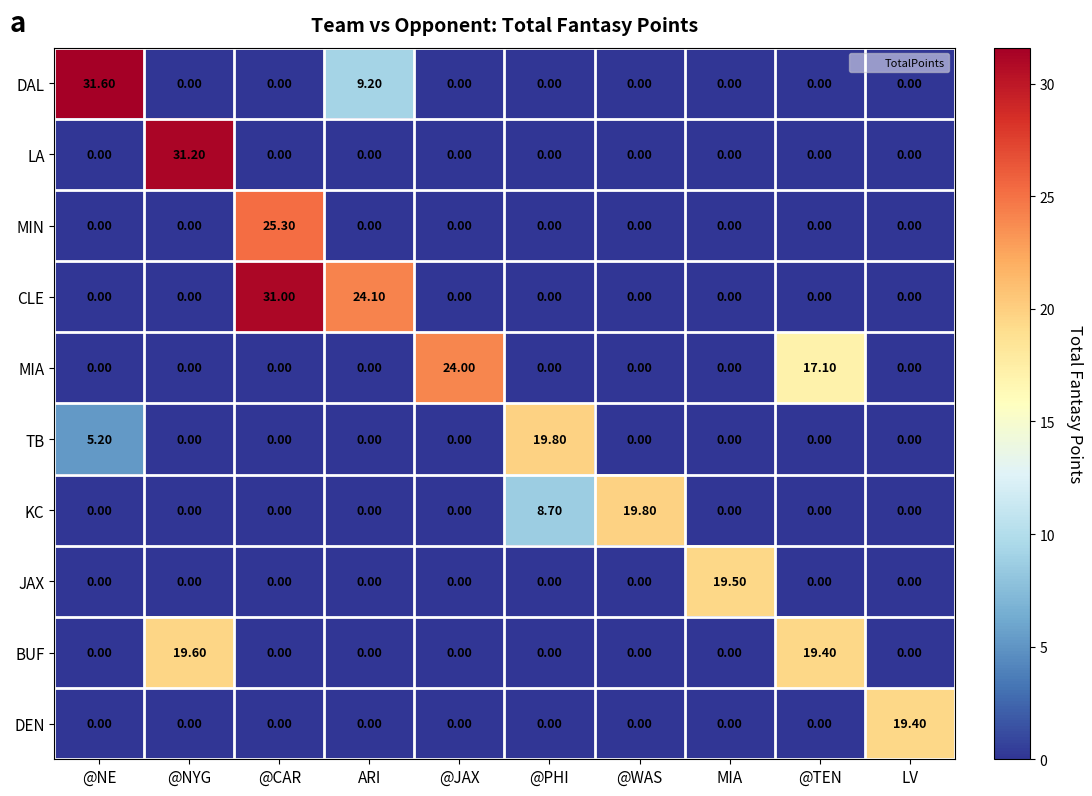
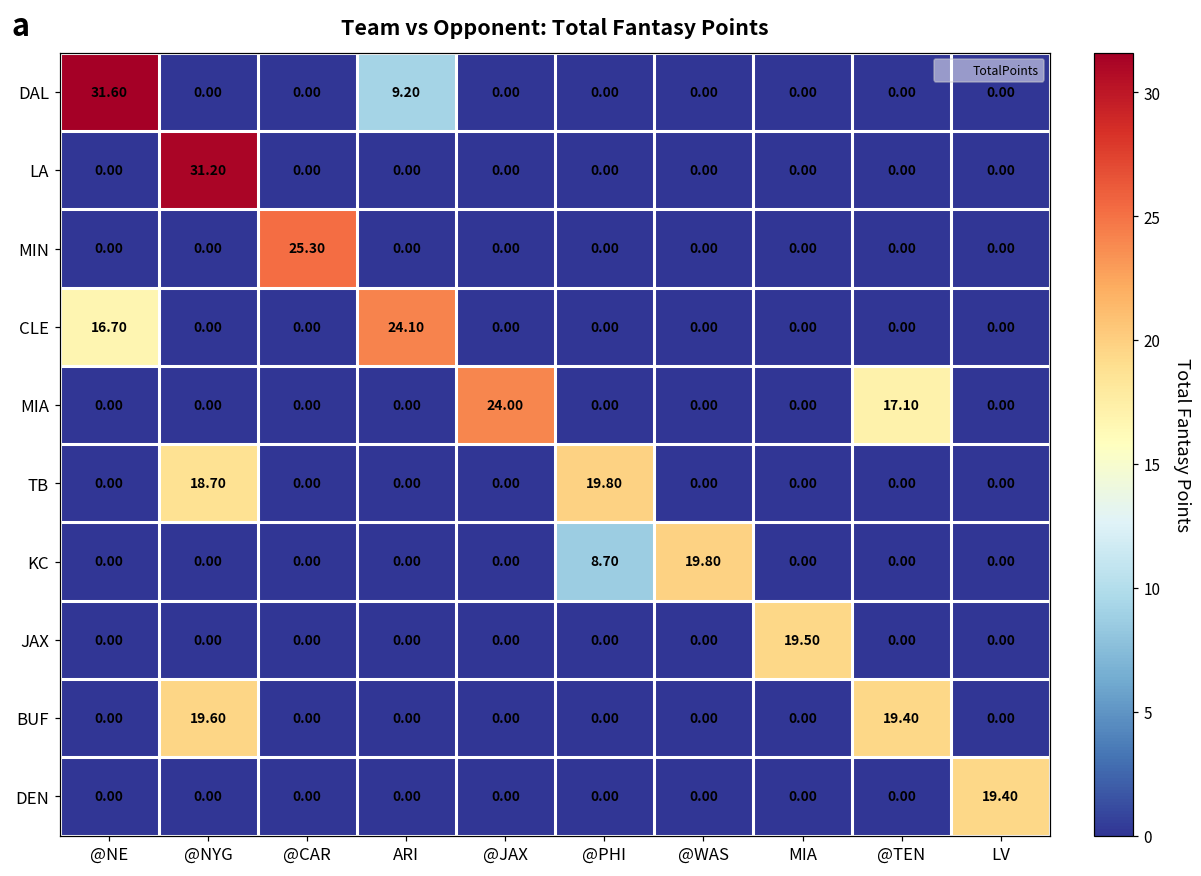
  {
    "DAL": {
      "@NE": 31.60,
      "@NYG": 0.00,
      "@CAR": 0.00,
      "ARI": 9.20,
      "@JAX": 0.00,
      "@PHI": 0.00,
      "@WAS": 0.00,
      "MIA": 0.00,
      "@TEN": 0.00,
      "LV": 0.00
    },
    "LA": {
      "@NE": 0.00,
      "@NYG": 31.20,
      "@CAR": 0.00,
      "ARI": 0.00,
      "@JAX": 0.00,
      "@PHI": 0.00,
      "@WAS": 0.00,
      "MIA": 0.00,
      "@TEN": 0.00,
      "LV": 0.00
    },
    "MIN": {
      "@NE": 0.00,
      "@NYG": 0.00,
      "@CAR": 25.30,
      "ARI": 0.00,
      "@JAX": 0.00,
      "@PHI": 0.00,
      "@WAS": 0.00,
      "MIA": 0.00,
      "@TEN": 0.00,
      "LV": 0.00
    },
    "CLE": {
-     "@NE": 0.00,
+     "@NE": 16.70,
      "@NYG": 0.00,
-     "@CAR": 31.00,
+     "@CAR": 0.00,
      "ARI": 24.10,
      "@JAX": 0.00,
      "@PHI": 0.00,
      "@WAS": 0.00,
      "MIA": 0.00,
      "@TEN": 0.00,
      "LV": 0.00
    },
    "MIA": {
      "@NE": 0.00,
      "@NYG": 0.00,
      "@CAR": 0.00,
      "ARI": 0.00,
      "@JAX": 24.00,
      "@PHI": 0.00,
      "@WAS": 0.00,
      "MIA": 0.00,
      "@TEN": 17.10,
      "LV": 0.00
    },
    "TB": {
-     "@NE": 5.20,
-     "@NYG": 0.00,
+     "@NE": 0.00,
+     "@NYG": 18.70,
      "@CAR": 0.00,
      "ARI": 0.00,
      "@JAX": 0.00,
      "@PHI": 19.80,
      "@WAS": 0.00,
      "MIA": 0.00,
      "@TEN": 0.00,
      "LV": 0.00
    },
    "KC": {
      "@NE": 0.00,
      "@NYG": 0.00,
      "@CAR": 0.00,
      "ARI": 0.00,
      "@JAX": 0.00,
      "@PHI": 8.70,
      "@WAS": 19.80,
      "MIA": 0.00,
      "@TEN": 0.00,
      "LV": 0.00
    },
    "JAX": {
      "@NE": 0.00,
      "@NYG": 0.00,
      "@CAR": 0.00,
      "ARI": 0.00,
      "@JAX": 0.00,
      "@PHI": 0.00,
      "@WAS": 0.00,
      "MIA": 19.50,
      "@TEN": 0.00,
      "LV": 0.00
    },
    "BUF": {
      "@NE": 0.00,
      "@NYG": 19.60,
      "@CAR": 0.00,
      "ARI": 0.00,
      "@JAX": 0.00,
      "@PHI": 0.00,
      "@WAS": 0.00,
      "MIA": 0.00,
      "@TEN": 19.40,
      "LV": 0.00
    },
    "DEN": {
      "@NE": 0.00,
      "@NYG": 0.00,
      "@CAR": 0.00,
      "ARI": 0.00,
      "@JAX": 0.00,
      "@PHI": 0.00,
      "@WAS": 0.00,
      "MIA": 0.00,
      "@TEN": 0.00,
      "LV": 19.40
    }
  }
